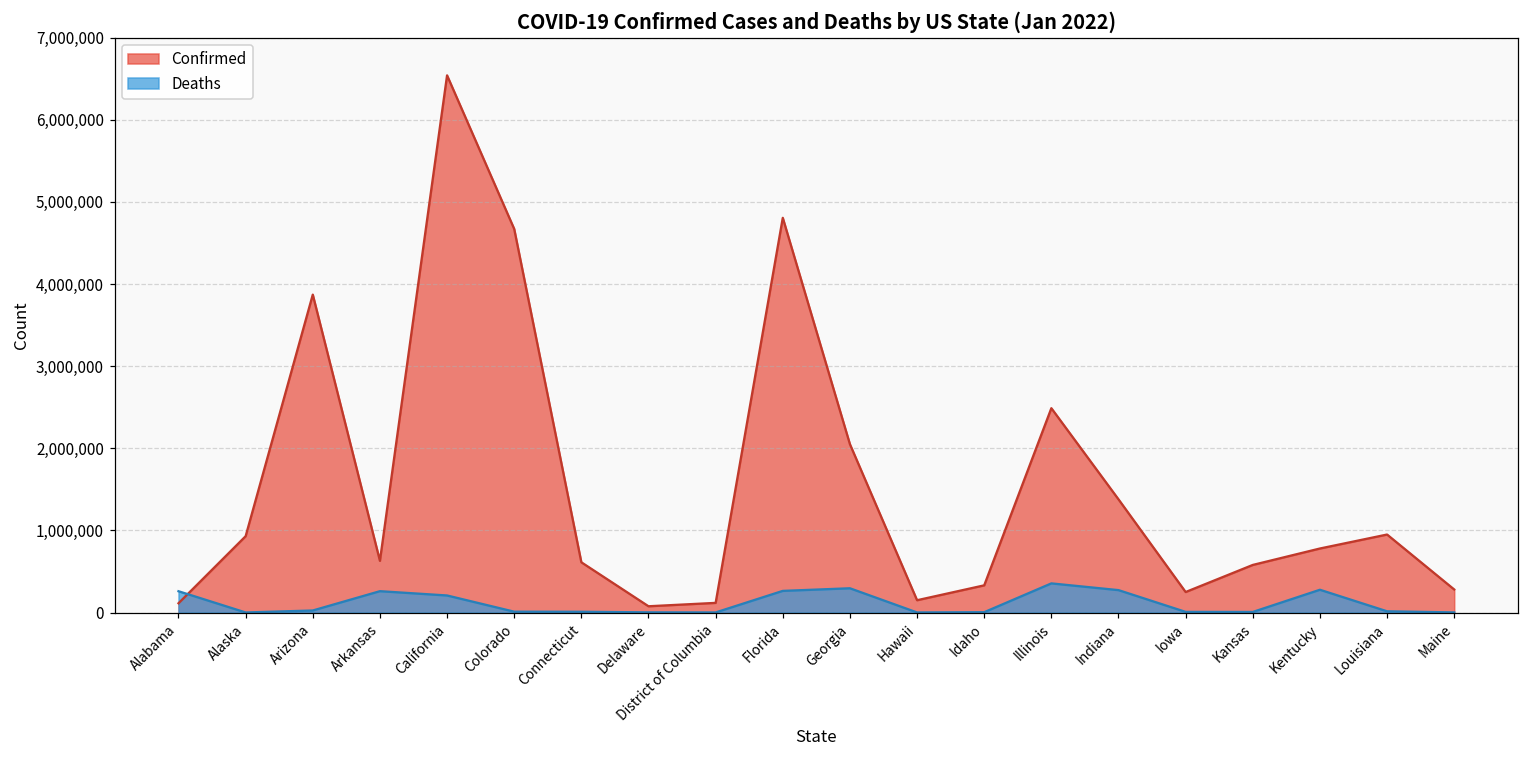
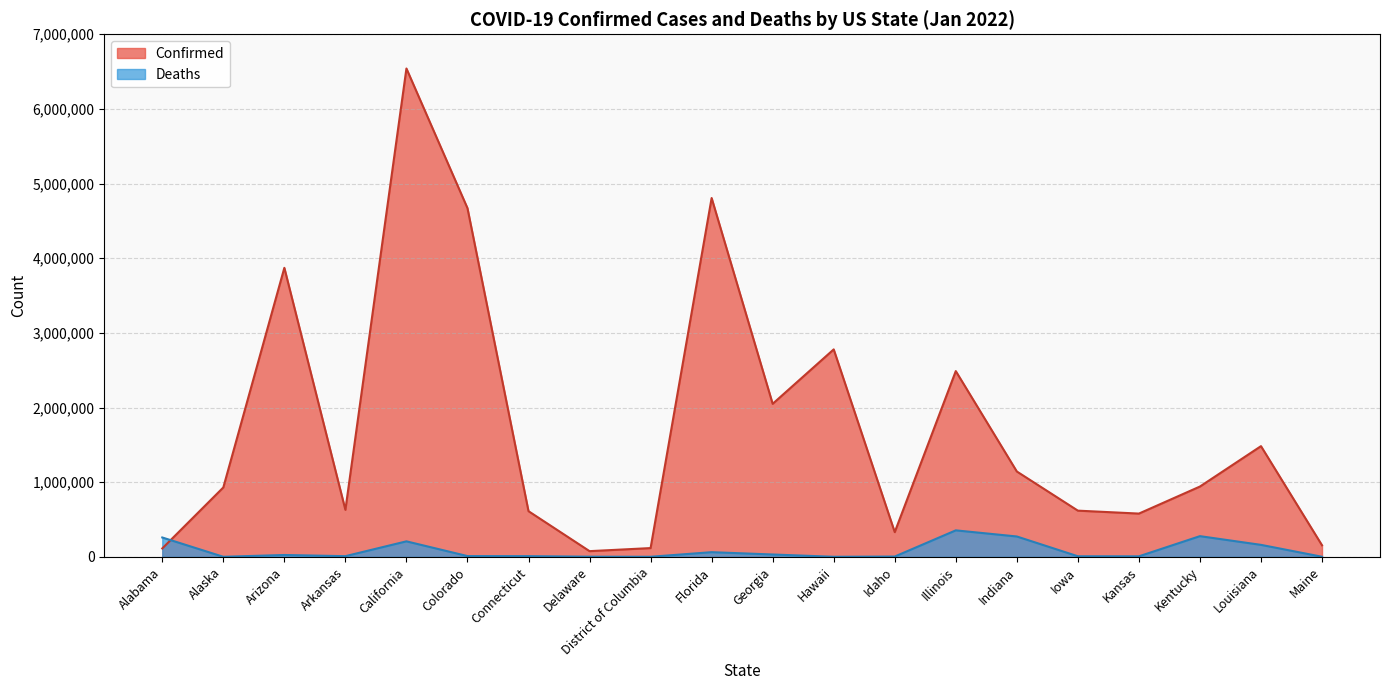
  {
    "Confirmed": {
      "Alabama": "100,000",
      "Alaska": "900,000",
      "Arizona": "3,900,000",
      "Arkansas": "600,000",
      "California": "6,500,000",
      "Colorado": "4,700,000",
      "Connecticut": "600,000",
      "Delaware": "100,000",
      "District of Columbia": "100,000",
      "Florida": "4,800,000",
      "Georgia": "2,100,000",
-     "Hawaii": "200,000",
+     "Hawaii": "2,800,000",
      "Idaho": "300,000",
      "Illinois": "2,500,000",
-     "Indiana": "1,400,000",
-     "Iowa": "200,000",
+     "Indiana": "1,100,000",
+     "Iowa": "600,000",
      "Kansas": "600,000",
-     "Kentucky": "800,000",
-     "Louisiana": "900,000",
-     "Maine": "300,000"
+     "Kentucky": "900,000",
+     "Louisiana": "1,500,000",
+     "Maine": "200,000"
    },
    "Deaths": {
      "Alabama": "300,000",
      "Alaska": "0",
      "Arizona": "0",
-     "Arkansas": "300,000",
+     "Arkansas": "0",
      "California": "200,000",
      "Colorado": "0",
      "Connecticut": "0",
      "Delaware": "0",
      "District of Columbia": "0",
-     "Florida": "300,000",
-     "Georgia": "300,000",
+     "Florida": "100,000",
+     "Georgia": "0",
      "Hawaii": "0",
      "Idaho": "0",
      "Illinois": "400,000",
      "Indiana": "300,000",
      "Iowa": "0",
      "Kansas": "0",
      "Kentucky": "300,000",
-     "Louisiana": "0",
+     "Louisiana": "200,000",
      "Maine": "0"
    }
  }
